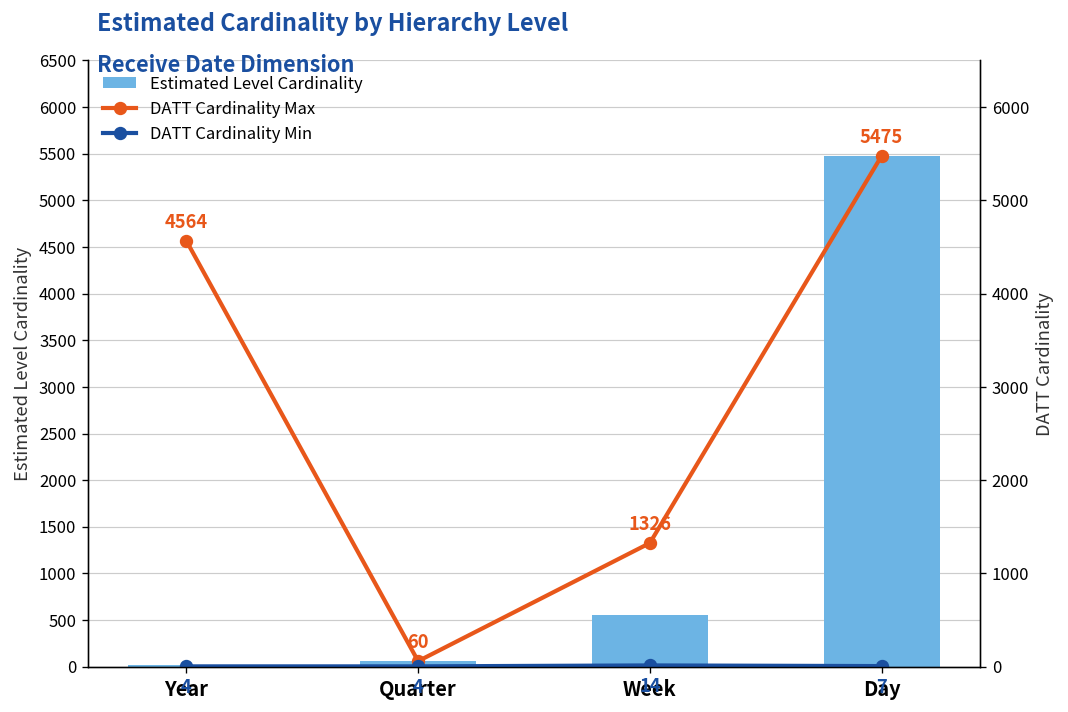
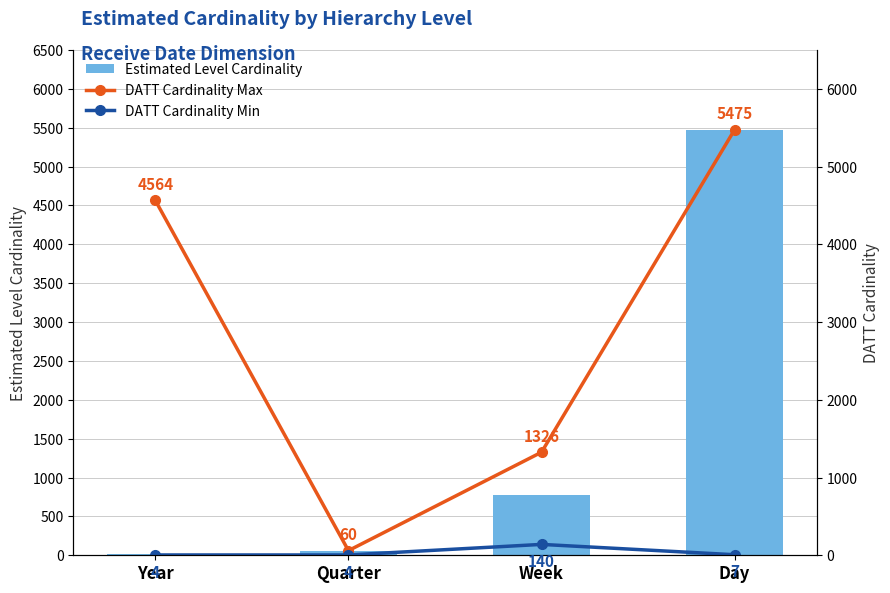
  {
    "Estimated Level Cardinality": {
-     "Week": 600
+     "Week": 800
    },
    "DATT Cardinality Max": {
      "Year": 4564,
      "Quarter": 60,
      "Week": 1326,
      "Day": 5475
    },
    "DATT Cardinality Min": {
      "Year": 4,
      "Quarter": 4,
-     "Week": 14,
+     "Week": 140,
      "Day": 7
    }
  }
